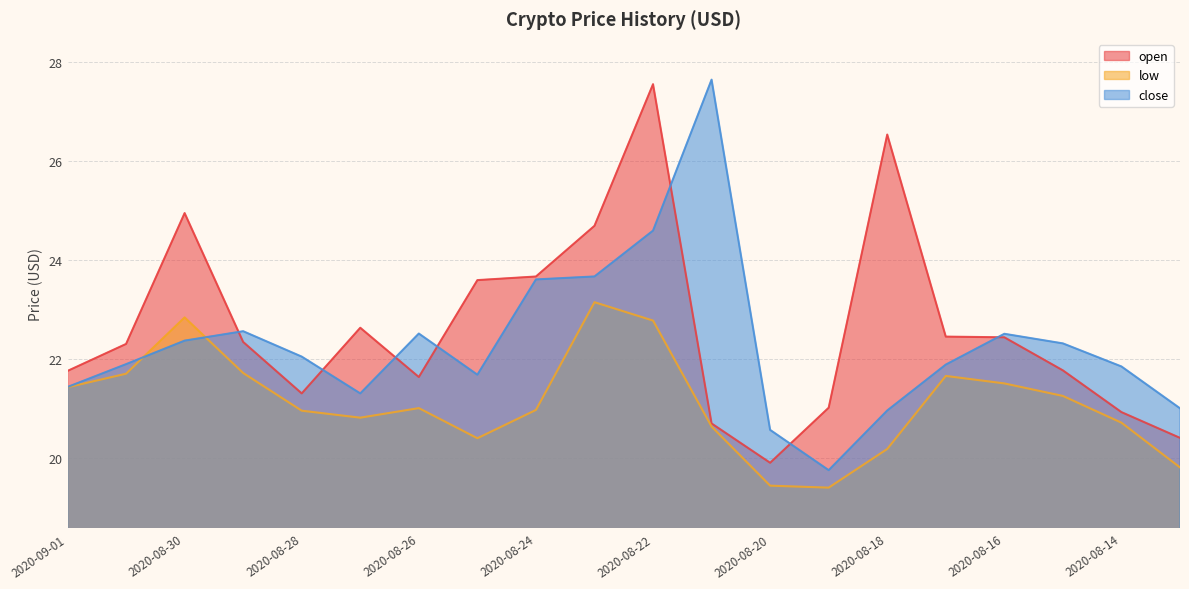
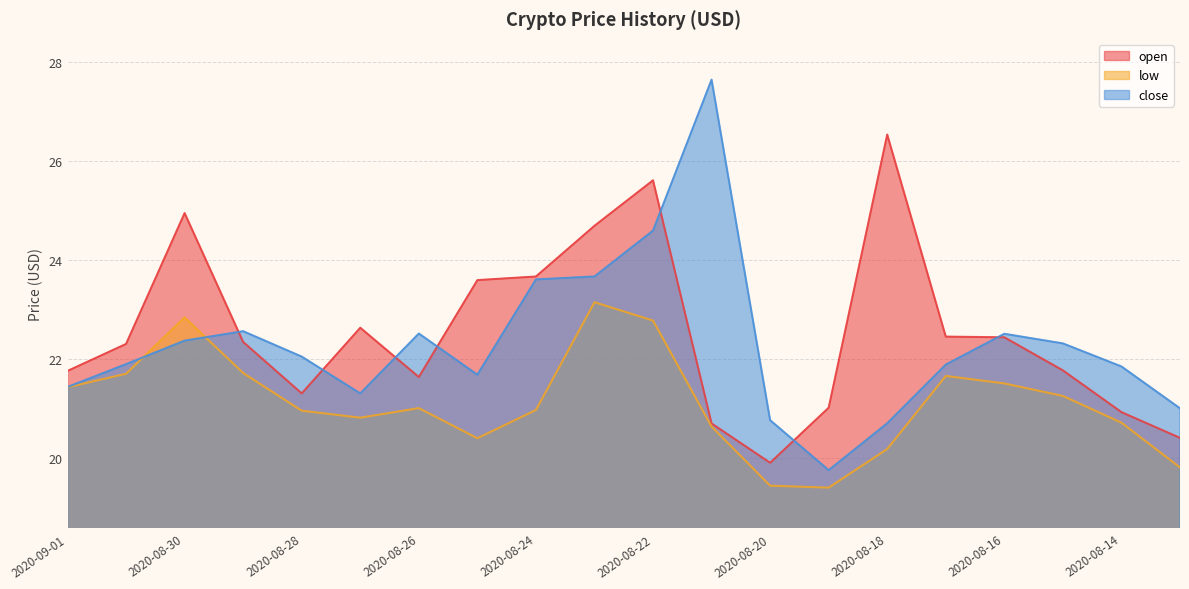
  {
    "open": {
      "2020-09-01": 21.8,
      "2020-08-30": 24.9,
      "2020-08-28": 21.3,
      "2020-08-26": 21.6,
      "2020-08-24": 23.7,
-     "2020-08-22": 27.5,
+     "2020-08-22": 25.6,
      "2020-08-20": 19.9,
      "2020-08-18": 26.5,
      "2020-08-16": 22.4,
      "2020-08-14": 20.9
    },
    "low": {
      "2020-08-30": 22.8,
      "2020-08-28": 21.0,
      "2020-08-26": 21.0,
      "2020-08-24": 21.0,
      "2020-08-22": 22.8,
      "2020-08-20": 19.4,
      "2020-08-18": 20.2,
      "2020-08-16": 21.5,
      "2020-08-14": 20.7
    },
    "close": {
      "2020-08-30": 22.4,
      "2020-08-28": 22.0,
      "2020-08-26": 22.5,
      "2020-08-24": 23.6,
      "2020-08-22": 24.6,
-     "2020-08-20": 20.6,
-     "2020-08-18": 21.0,
+     "2020-08-20": 20.8,
+     "2020-08-18": 20.7,
      "2020-08-16": 22.5,
      "2020-08-14": 21.8
    }
  }
